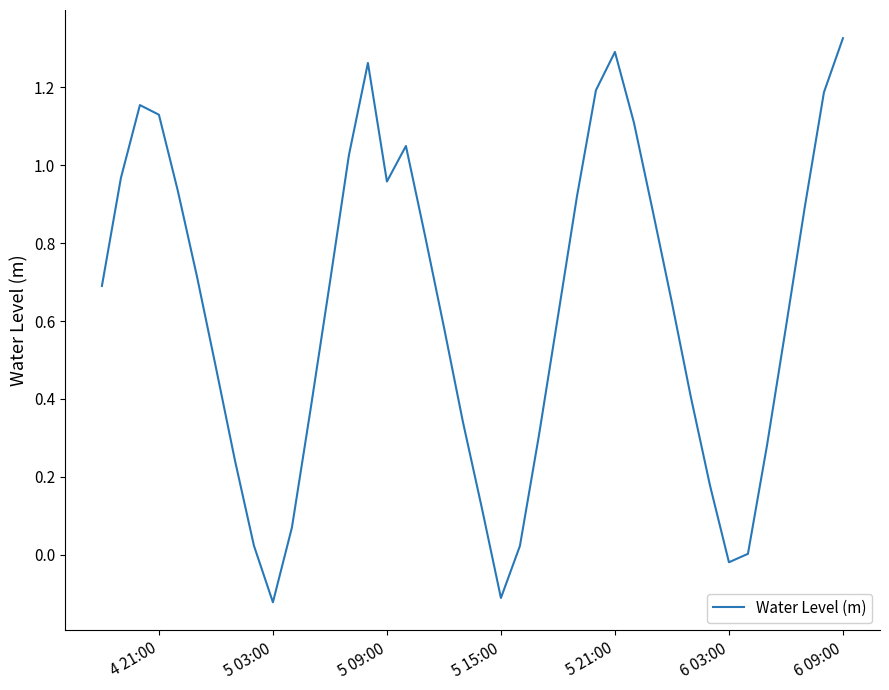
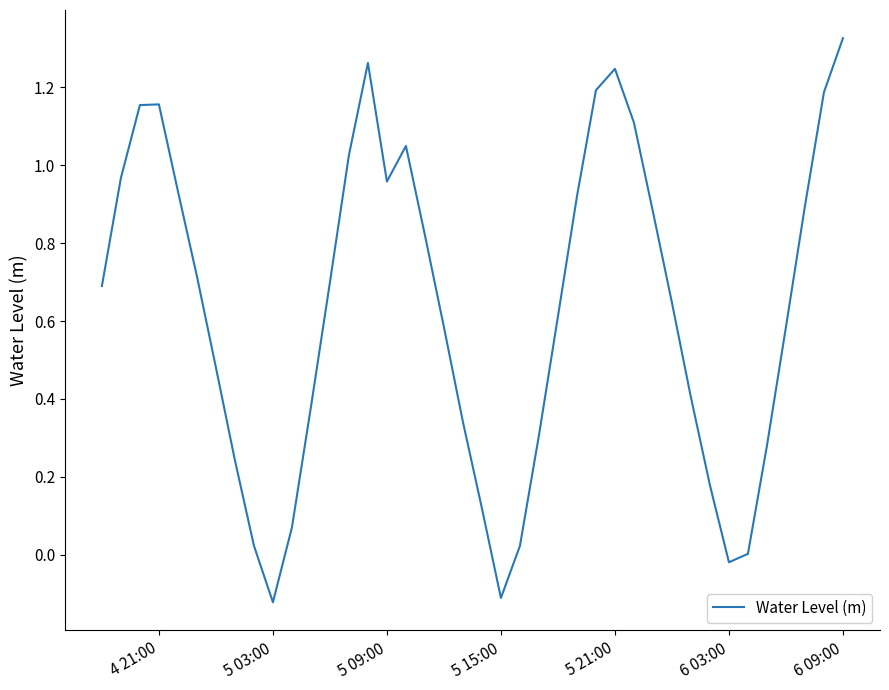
  {
-   "4 21:00": 1.13,
+   "4 21:00": 1.16,
    "5 03:00": -0.12,
    "5 09:00": 0.96,
    "5 15:00": -0.11,
-   "5 21:00": 1.29,
+   "5 21:00": 1.25,
    "6 03:00": -0.02,
    "6 09:00": 1.33
  }
